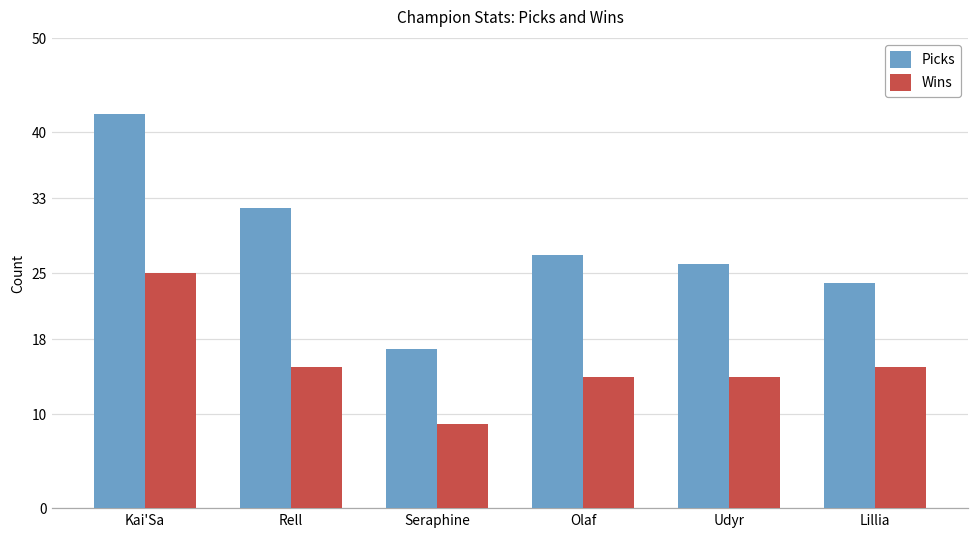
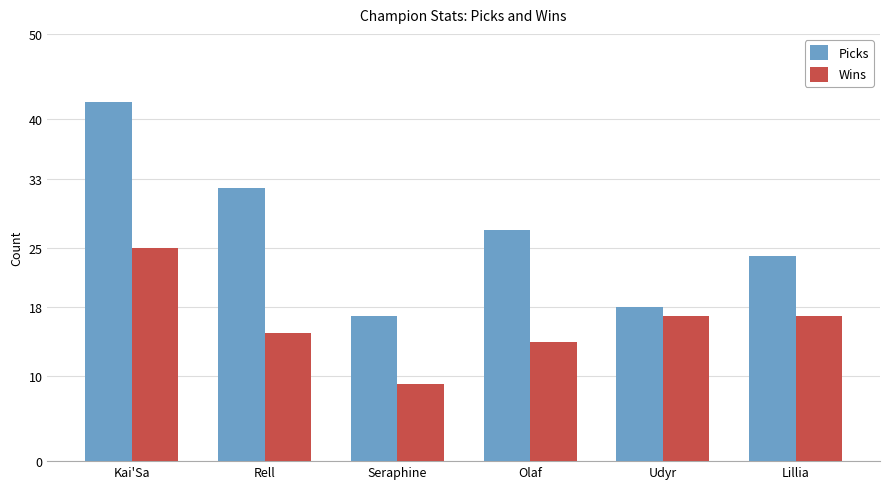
  {
    "Picks": {
      "Kai'Sa": 42,
      "Rell": 32,
      "Seraphine": 17,
      "Olaf": 27,
-     "Udyr": 26,
+     "Udyr": 18,
      "Lillia": 24
    },
    "Wins": {
      "Kai'Sa": 25,
      "Rell": 15,
      "Seraphine": 9,
      "Olaf": 14,
-     "Udyr": 14,
-     "Lillia": 15
+     "Udyr": 17,
+     "Lillia": 17
    }
  }
